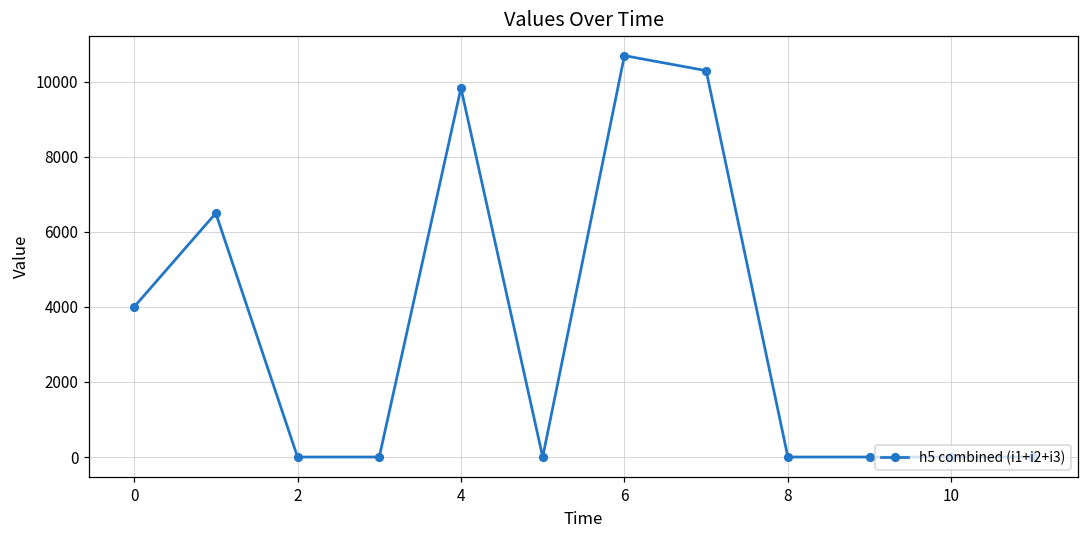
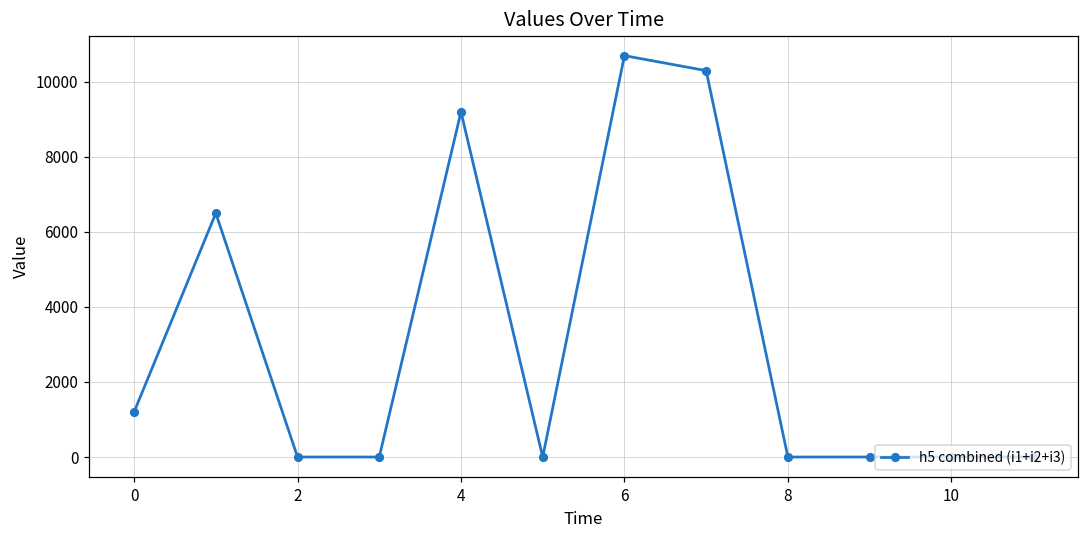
  {
-   "0": 4000,
+   "0": 1200,
    "2": 0,
-   "4": 9800,
+   "4": 9200,
    "6": 10700,
    "8": 0
  }
